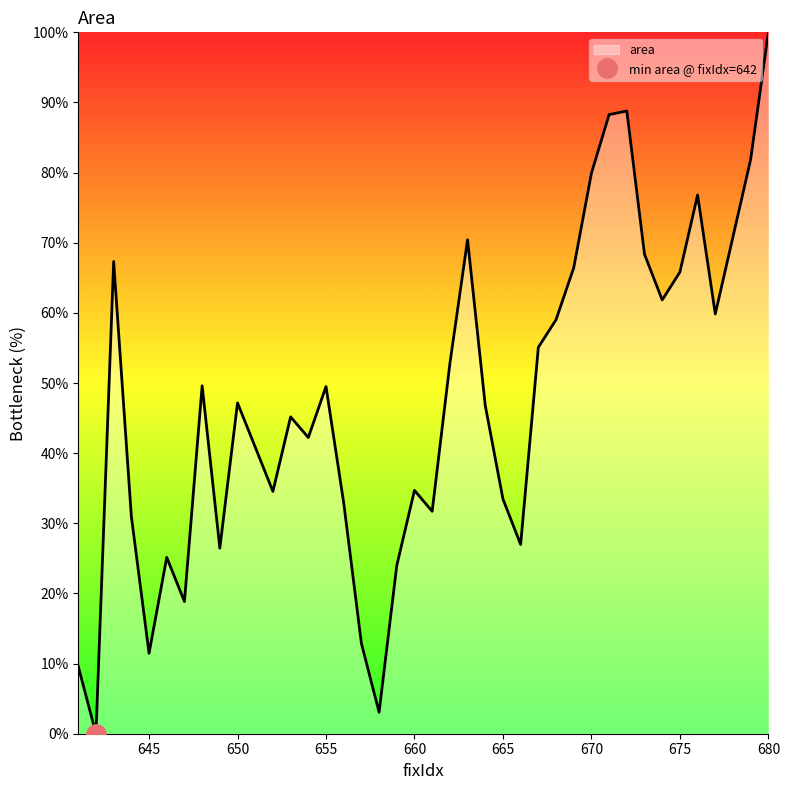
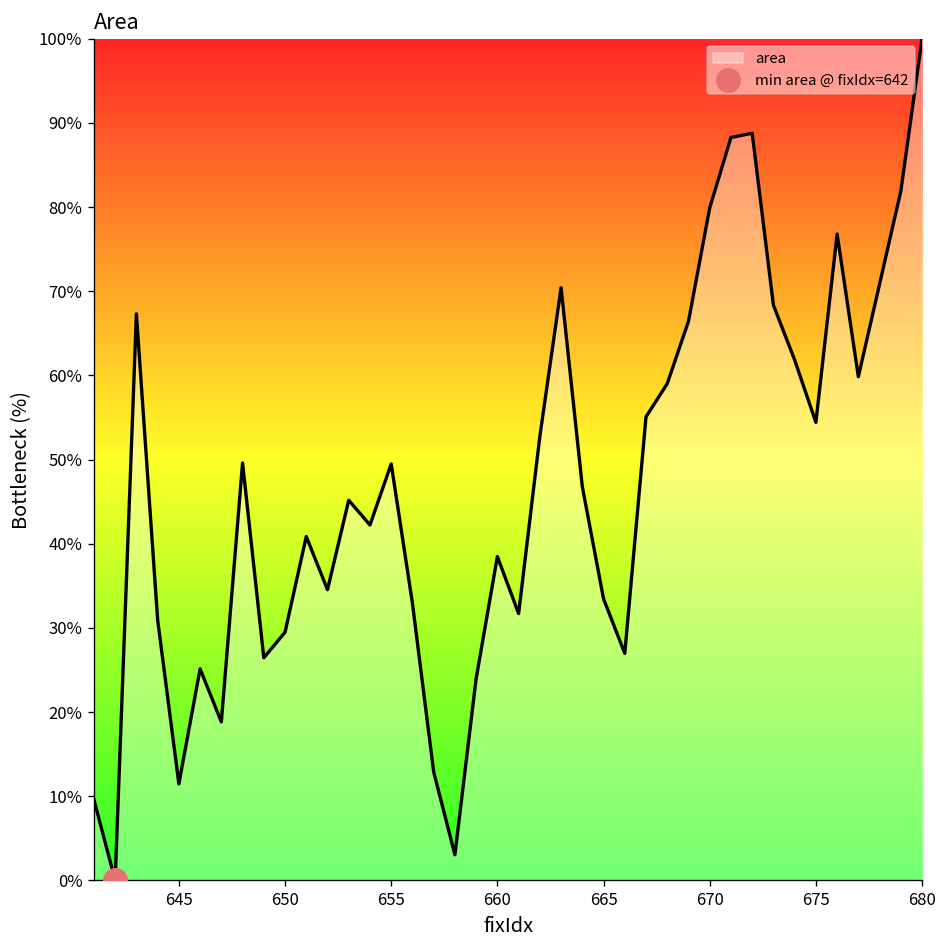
  {
    "area": {
      "645": "11%",
-     "650": "47%",
+     "650": "29%",
      "655": "49%",
-     "660": "35%",
+     "660": "38%",
      "665": "33%",
      "670": "80%",
-     "675": "66%",
+     "675": "54%",
      "680": "100%"
    }
  }
